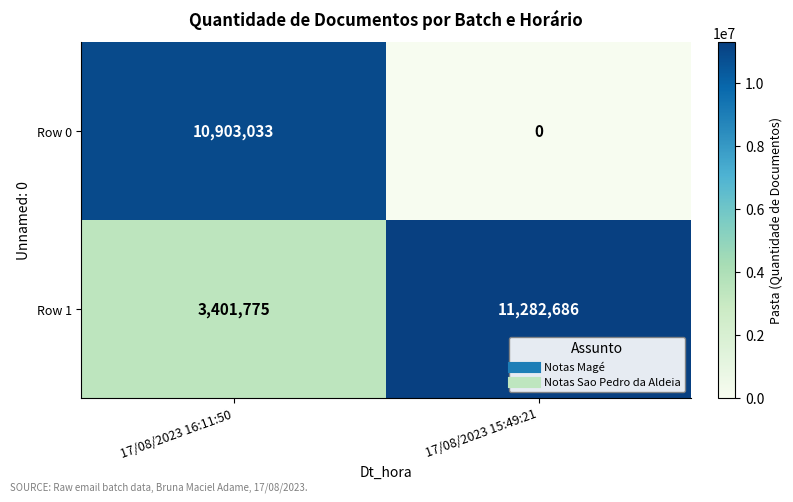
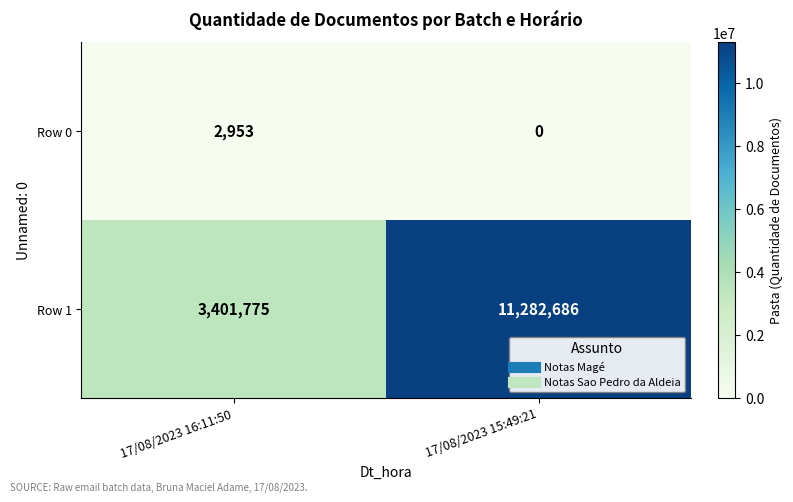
  {
    "Row 0": {
-     "17/08/2023 16:11:50": "10,903,033",
+     "17/08/2023 16:11:50": "2,953",
      "17/08/2023 15:49:21": "0"
    },
    "Row 1": {
      "17/08/2023 16:11:50": "3,401,775",
      "17/08/2023 15:49:21": "11,282,686"
    }
  }
